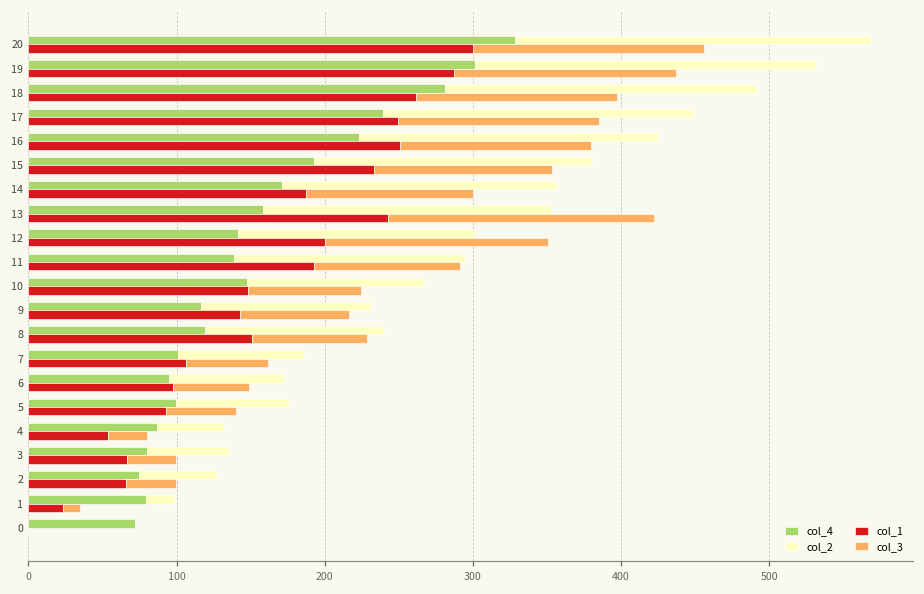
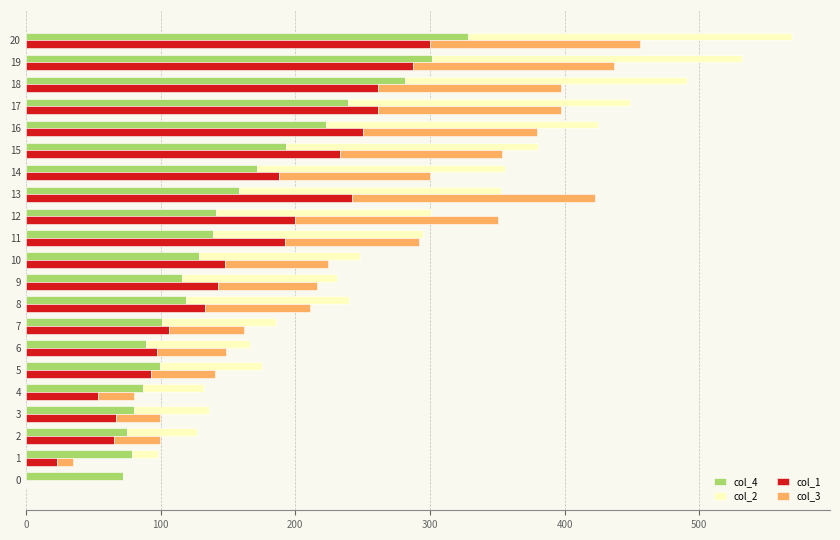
  {
    "col_4": {
      "20": 329,
      "19": 302,
      "18": 281,
      "17": 239,
      "16": 223,
      "15": 193,
      "14": 171,
      "13": 158,
      "12": 141,
      "11": 139,
-     "10": 147,
+     "10": 128,
      "9": 116,
      "8": 119,
      "7": 101,
-     "6": 95,
+     "6": 89,
      "5": 100,
      "4": 87,
      "3": 80,
      "2": 75,
      "1": 79,
      "0": 72
    },
    "col_2": {
      "20": 240,
      "19": 230,
      "18": 210,
      "17": 209,
      "16": 202,
      "15": 187,
      "14": 184,
      "13": 194,
      "12": 160,
      "11": 156,
      "10": 120,
      "9": 115,
      "8": 121,
      "7": 85,
      "6": 77,
      "5": 76,
      "4": 45,
      "3": 56,
      "2": 52,
      "1": 19,
      "0": 0
    },
    "col_1": {
      "20": 300,
      "19": 287,
      "18": 262,
-     "17": 249,
+     "17": 261,
      "16": 250,
      "15": 233,
      "14": 188,
      "13": 242,
      "12": 200,
      "11": 193,
      "10": 148,
      "9": 143,
-     "8": 151,
+     "8": 133,
      "7": 106,
      "6": 97,
      "5": 93,
      "4": 54,
      "3": 67,
      "2": 66,
      "1": 23,
      "0": 0
    },
    "col_3": {
      "20": 156,
      "19": 149,
      "18": 136,
      "17": 136,
      "16": 129,
      "15": 120,
      "14": 112,
      "13": 180,
      "12": 150,
      "11": 99,
      "10": 76,
      "9": 74,
      "8": 78,
      "7": 55,
      "6": 51,
      "5": 47,
      "4": 26,
      "3": 33,
      "2": 34,
      "1": 12,
      "0": 0
    }
  }
